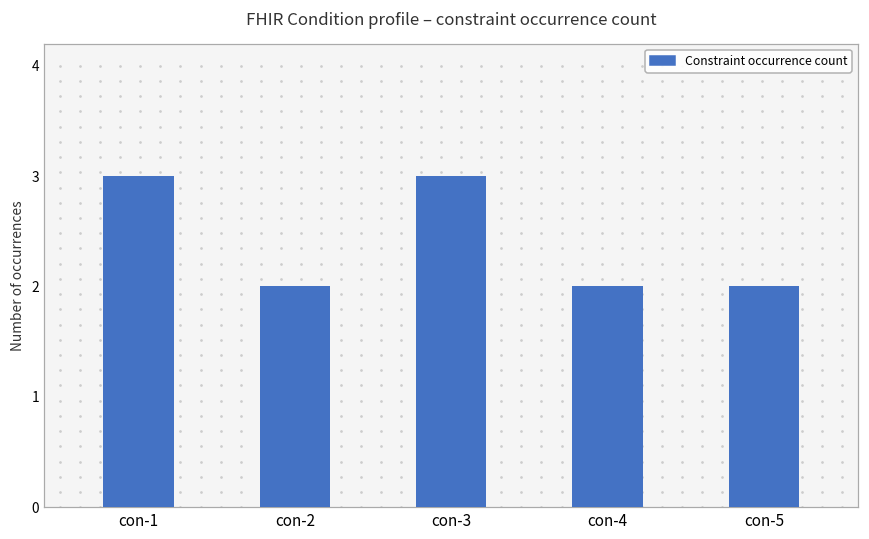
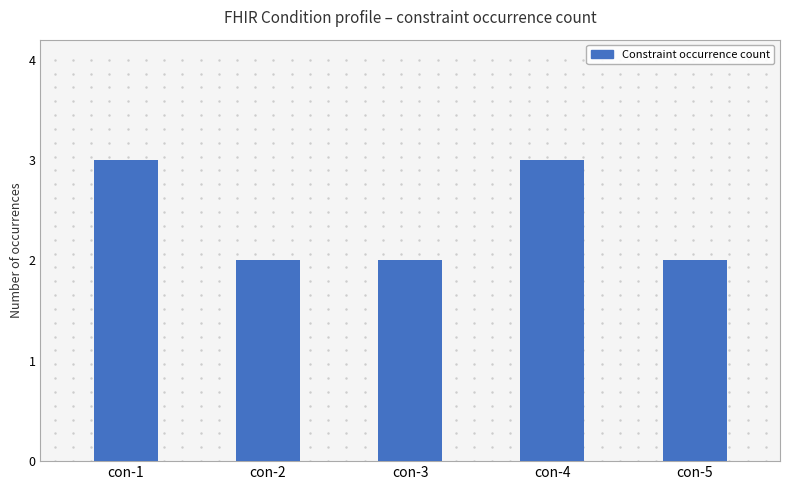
  {
    "Constraint occurrence count": {
      "con-1": 3,
      "con-2": 2,
-     "con-3": 3,
-     "con-4": 2,
+     "con-3": 2,
+     "con-4": 3,
      "con-5": 2
    }
  }
